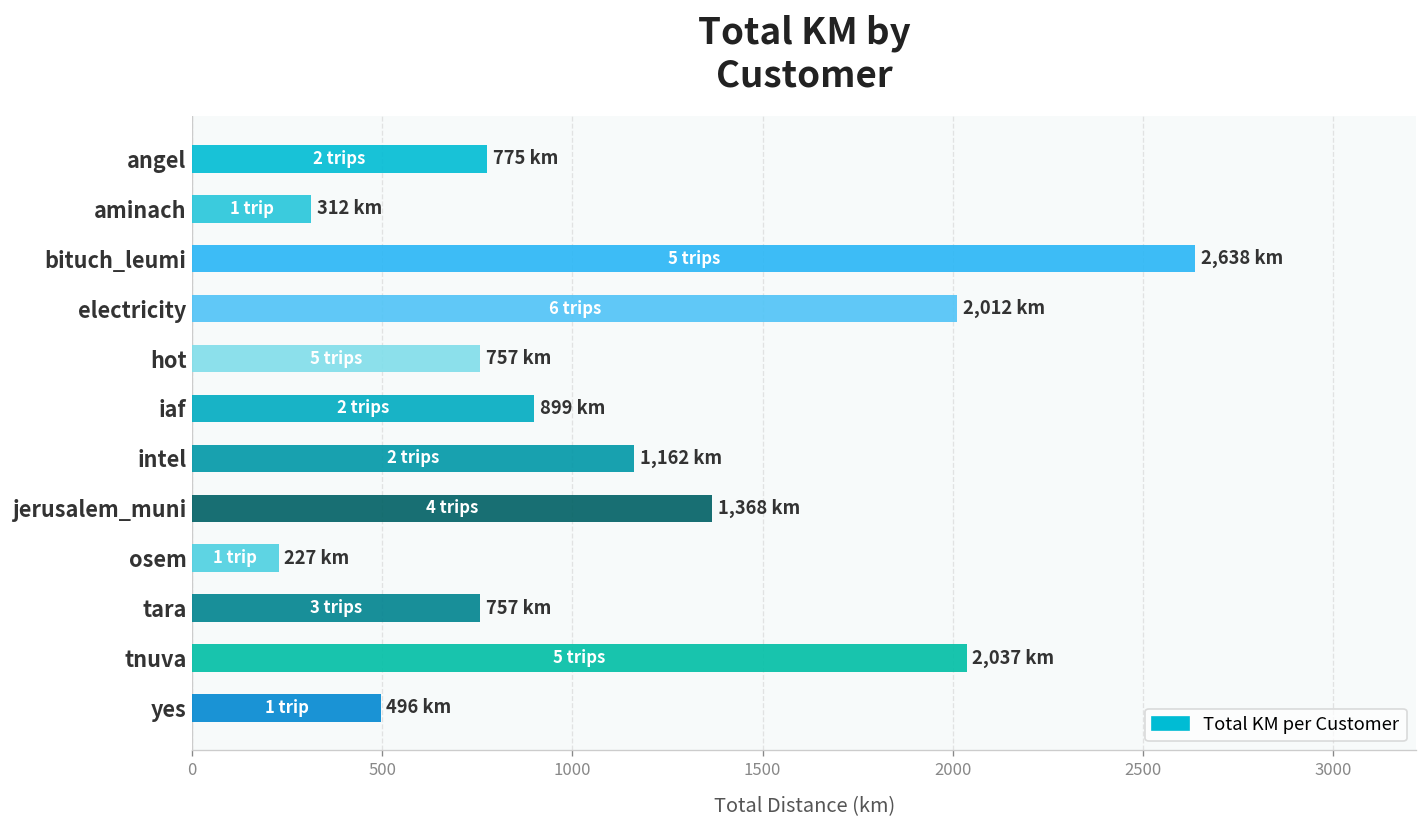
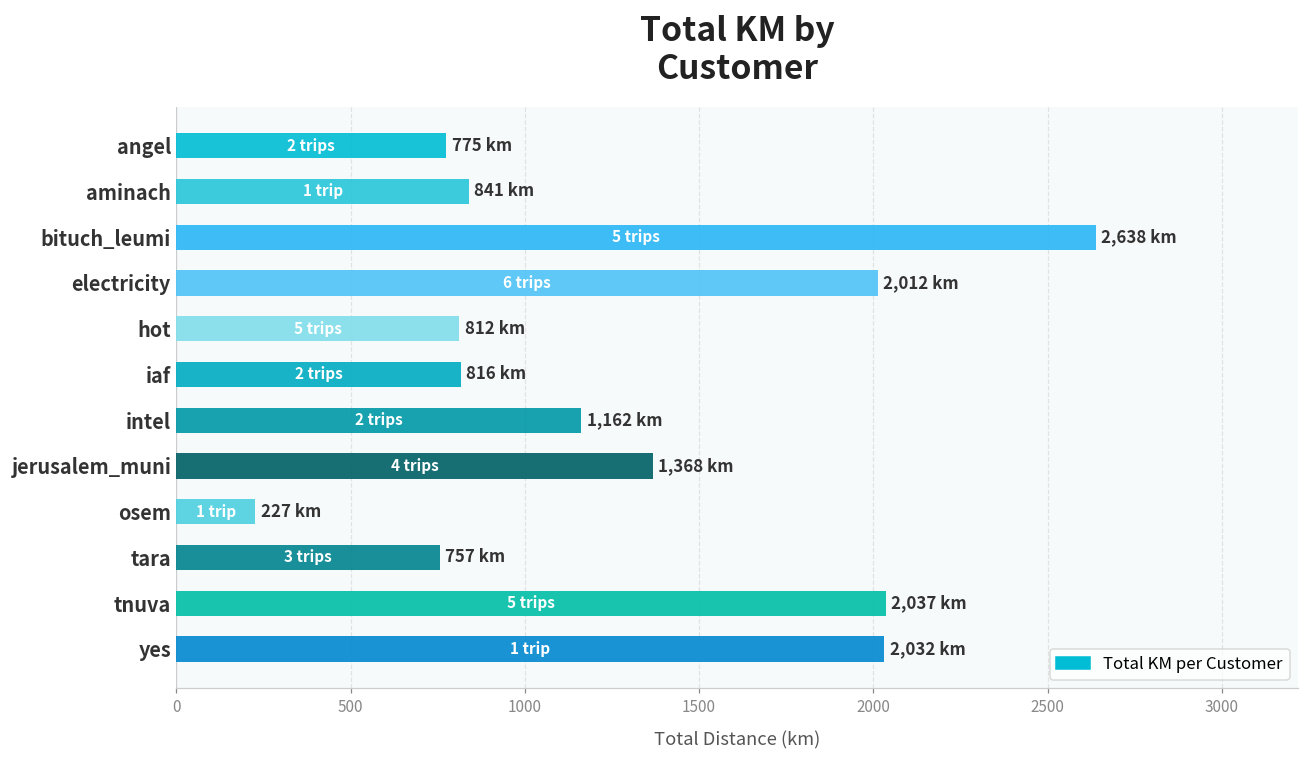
  {
    "angel": "775",
-   "aminach": "312",
+   "aminach": "841",
    "bituch_leumi": "2,638",
    "electricity": "2,012",
-   "hot": "757",
-   "iaf": "899",
+   "hot": "812",
+   "iaf": "816",
    "intel": "1,162",
    "jerusalem_muni": "1,368",
    "osem": "227",
    "tara": "757",
    "tnuva": "2,037",
-   "yes": "496"
+   "yes": "2,032"
  }
